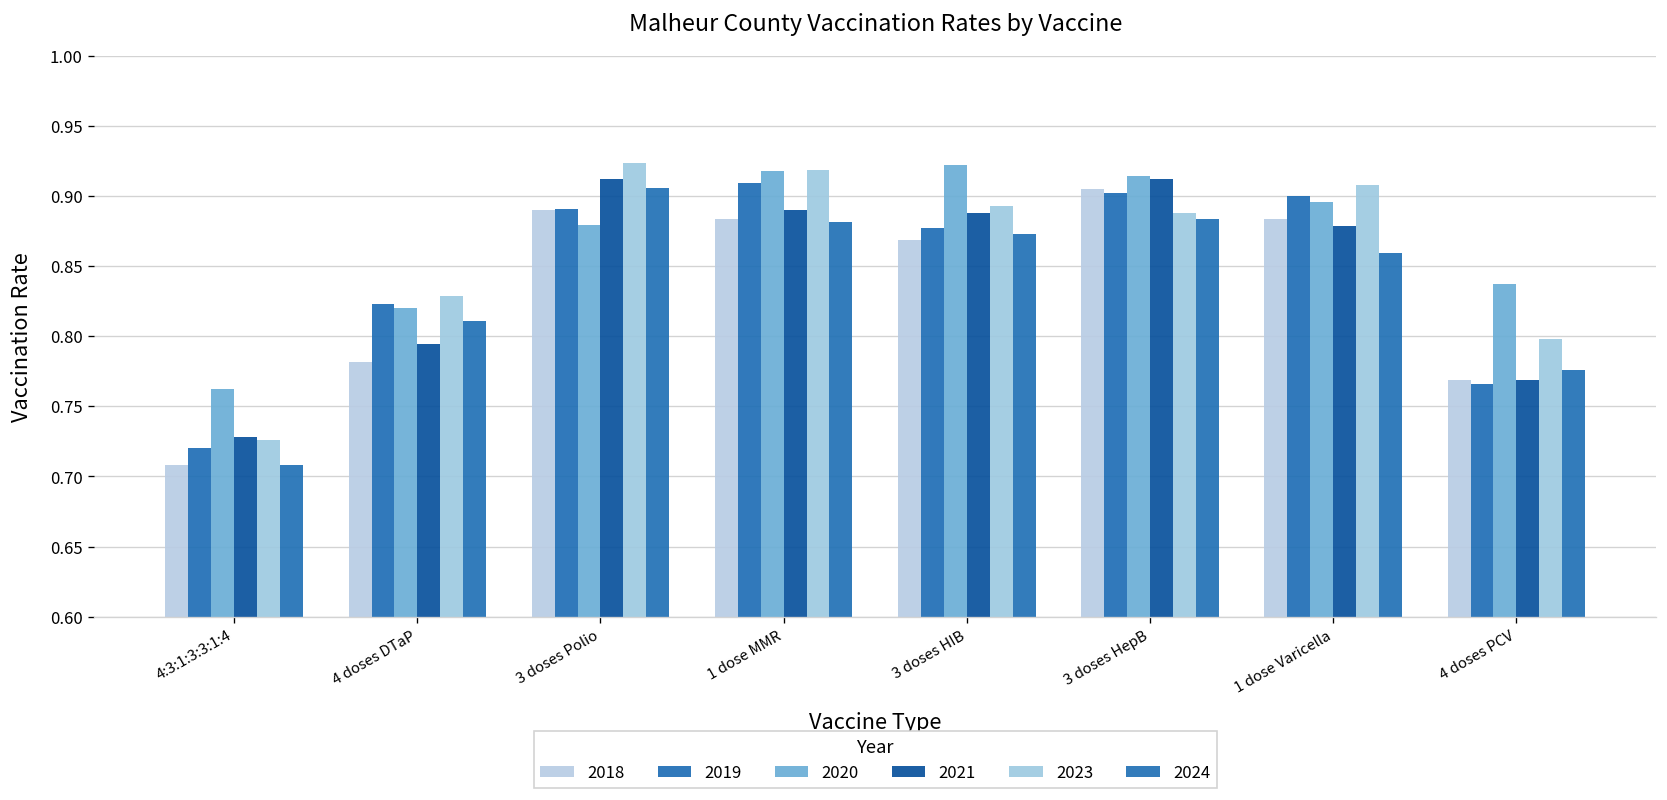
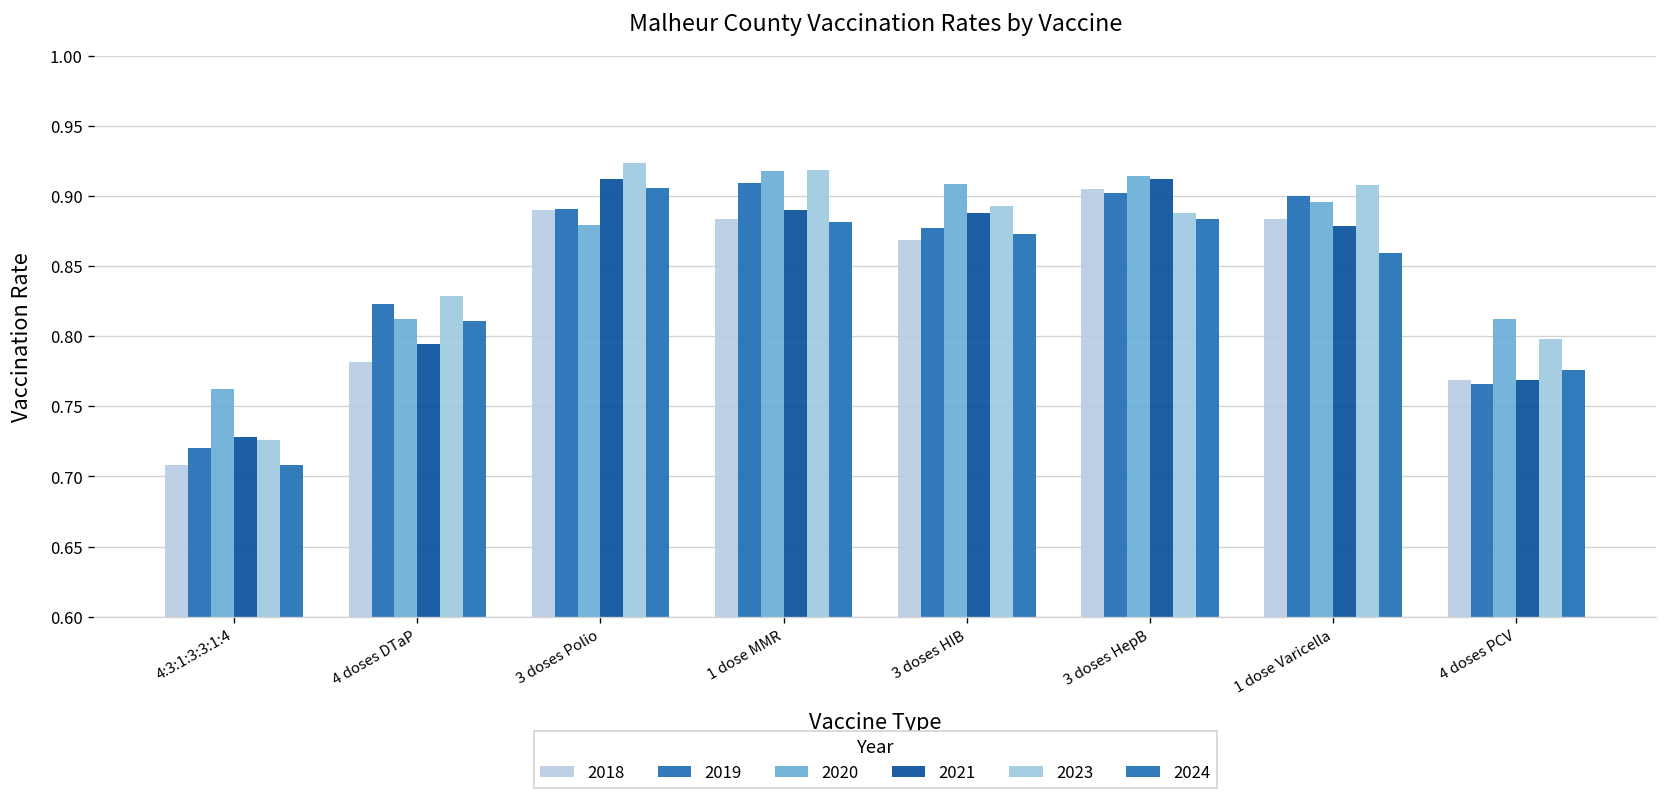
  {
    "2020": {
      "4:3:1:3:3:1:4": 0.762,
-     "4 doses DTaP": 0.820,
+     "4 doses DTaP": 0.812,
      "3 doses Polio": 0.879,
      "1 dose MMR": 0.918,
-     "3 doses HIB": 0.922,
+     "3 doses HIB": 0.909,
      "3 doses HepB": 0.914,
      "1 dose Varicella": 0.896,
-     "4 doses PCV": 0.837
+     "4 doses PCV": 0.812
    }
  }
